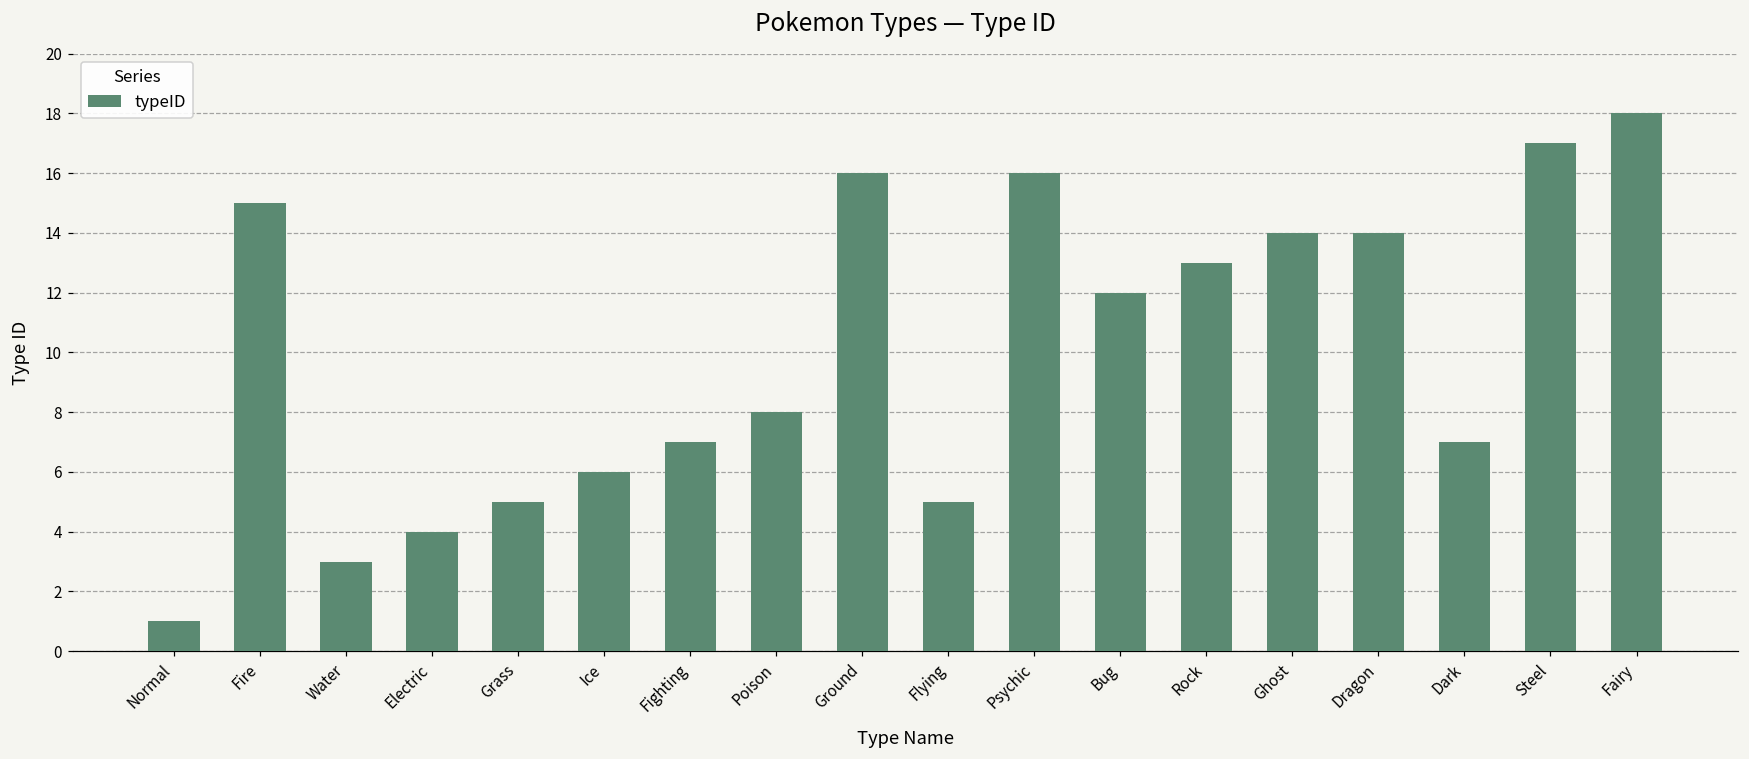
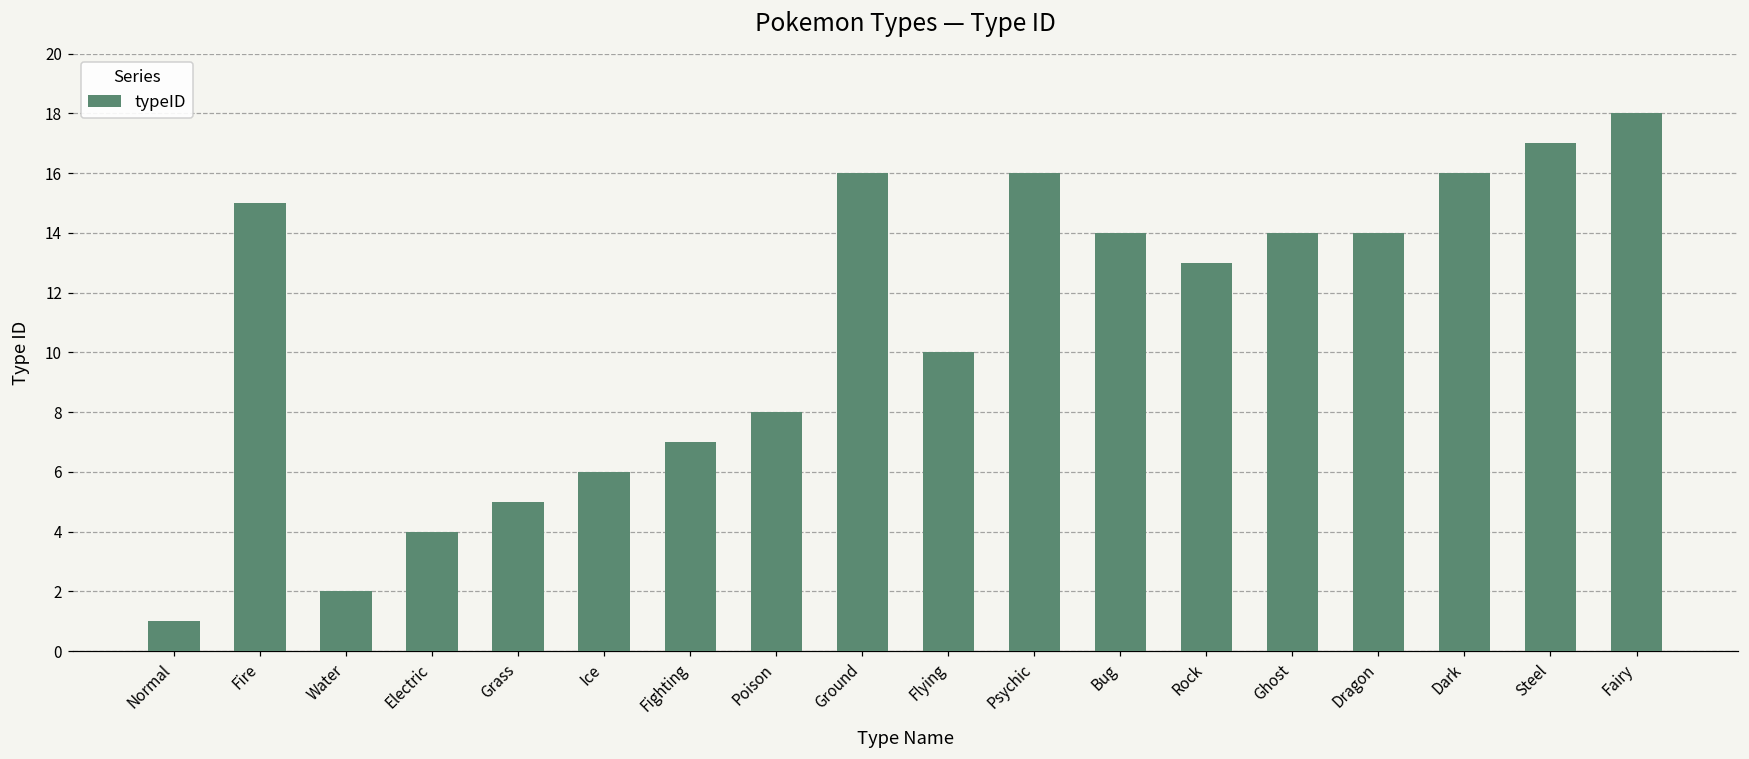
  {
    "Normal": 1,
    "Fire": 15,
-   "Water": 3,
+   "Water": 2,
    "Electric": 4,
    "Grass": 5,
    "Ice": 6,
    "Fighting": 7,
    "Poison": 8,
    "Ground": 16,
-   "Flying": 5,
+   "Flying": 10,
    "Psychic": 16,
-   "Bug": 12,
+   "Bug": 14,
    "Rock": 13,
    "Ghost": 14,
    "Dragon": 14,
-   "Dark": 7,
+   "Dark": 16,
    "Steel": 17,
    "Fairy": 18
  }
